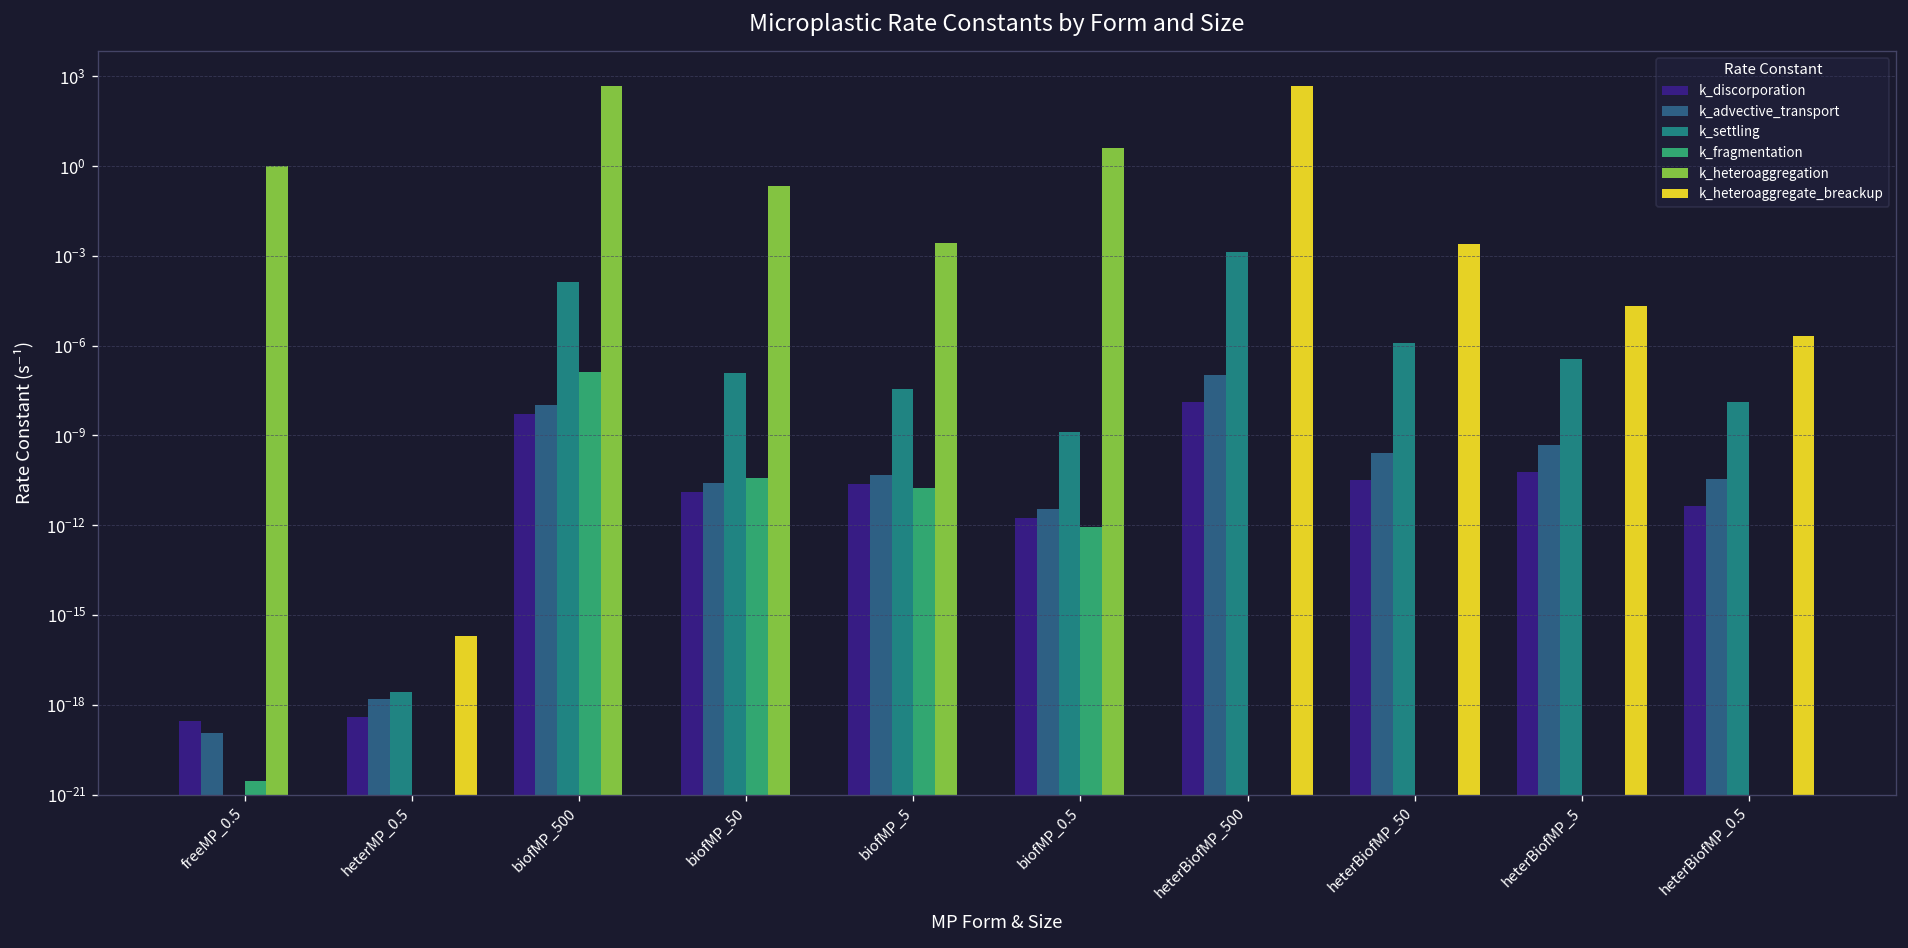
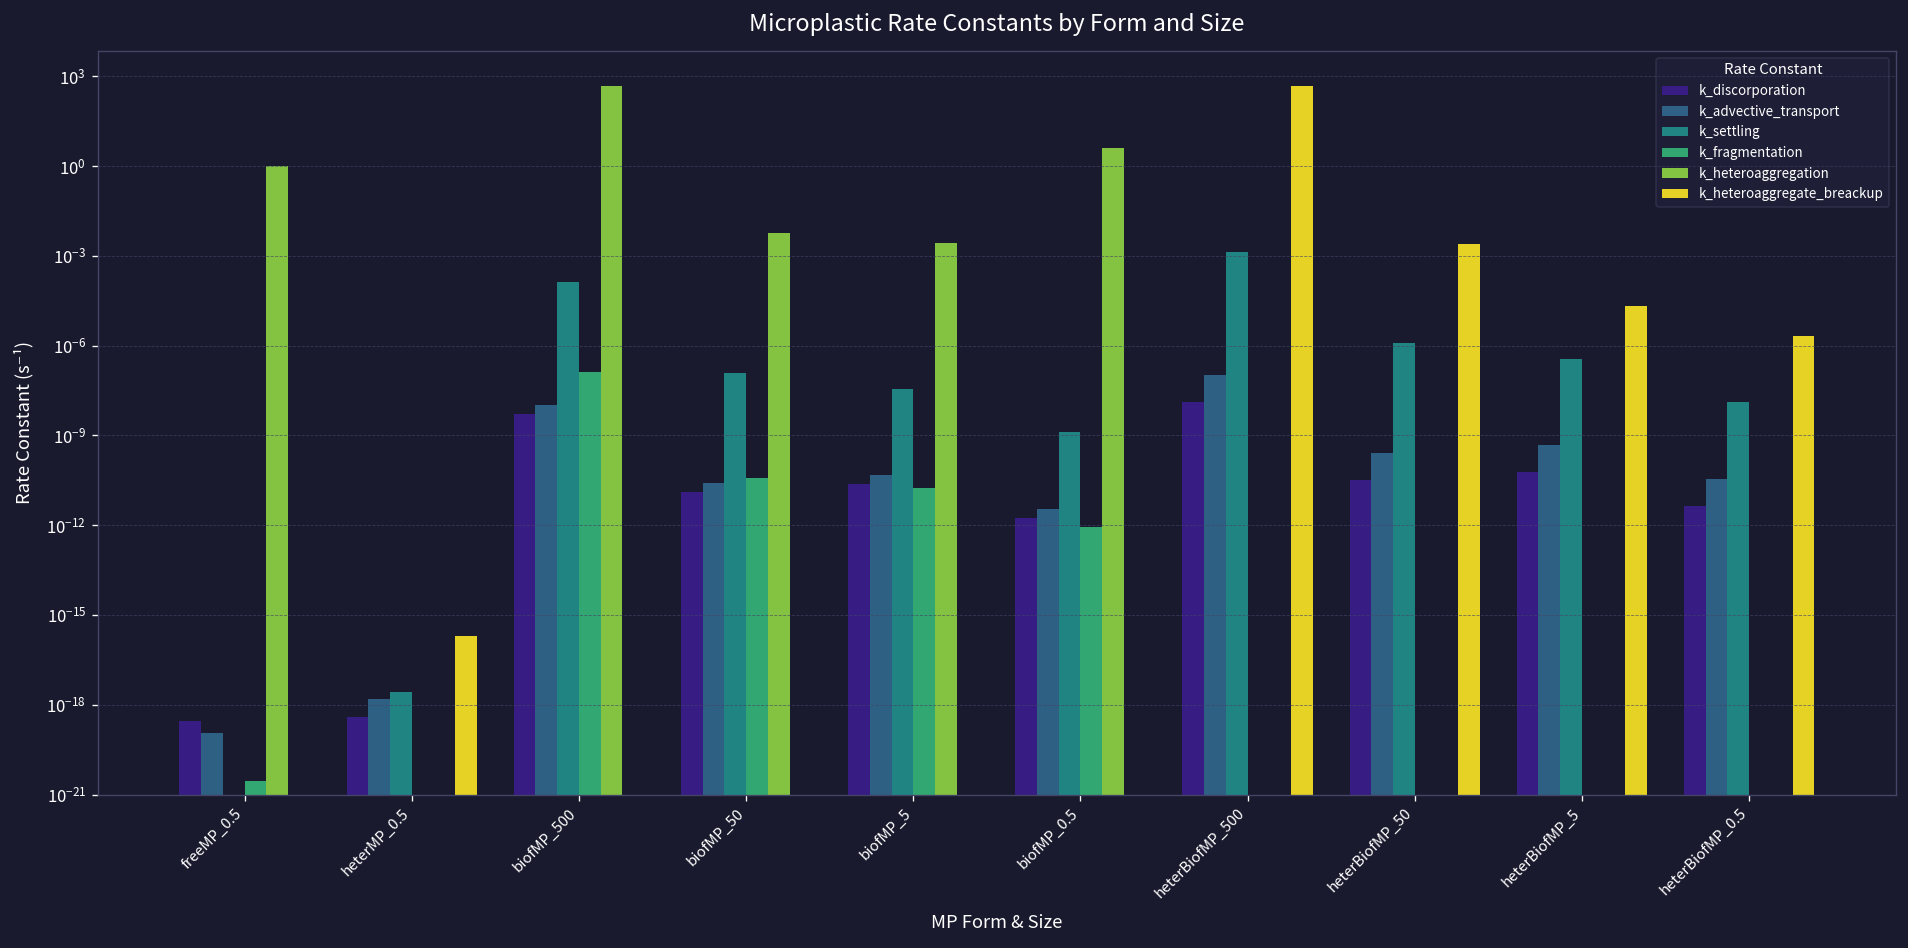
  {
    "k_discorporation": {
      "freeMP_0.5": 0.000000000000,
      "heterMP_0.5": 0.000000000000,
      "biofMP_500": 0.000000005,
      "biofMP_50": 0.00000000001,
      "biofMP_5": 0.00000000002,
      "biofMP_0.5": 0.000000000002,
      "heterBiofMP_500": 0.00000001,
      "heterBiofMP_50": 0.00000000003,
      "heterBiofMP_5": 0.00000000006,
      "heterBiofMP_0.5": 0.000000000004
    },
    "k_heteroaggregation": {
      "freeMP_0.5": 1.0,
      "biofMP_500": 500,
-     "biofMP_50": 0.2,
+     "biofMP_50": 0.006,
      "biofMP_5": 0.003,
      "biofMP_0.5": 4
    },
    "k_heteroaggregate_breackup": {
      "heterMP_0.5": 0.000000000000,
      "heterBiofMP_500": 500,
      "heterBiofMP_50": 0.002,
      "heterBiofMP_5": 0.00002,
      "heterBiofMP_0.5": 0.000002
    }
  }
